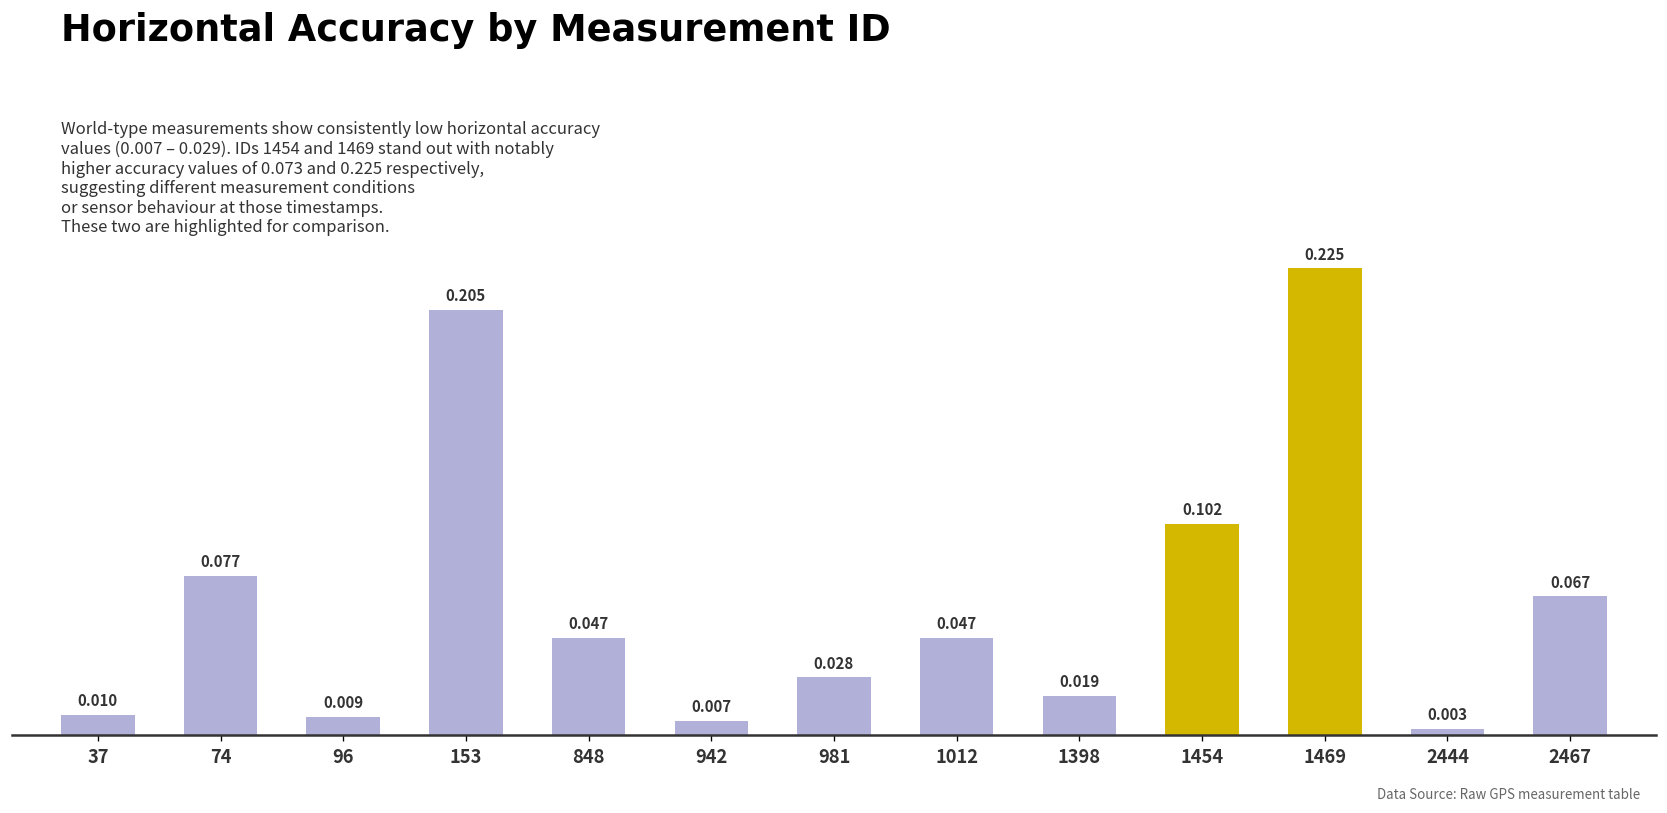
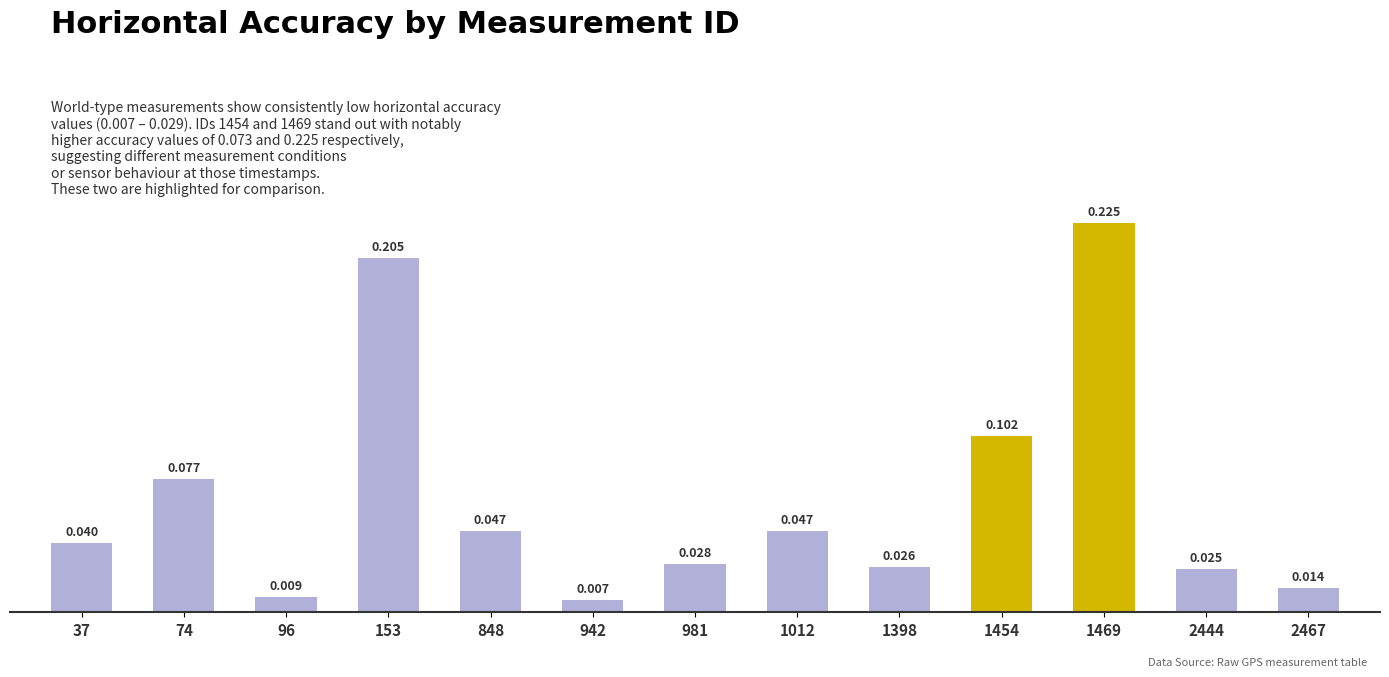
  {
-   "37": 0.010,
+   "37": 0.040,
    "74": 0.077,
    "96": 0.009,
    "153": 0.205,
    "848": 0.047,
    "942": 0.007,
    "981": 0.028,
    "1012": 0.047,
-   "1398": 0.019,
+   "1398": 0.026,
    "1454": 0.102,
    "1469": 0.225,
-   "2444": 0.003,
-   "2467": 0.067
+   "2444": 0.025,
+   "2467": 0.014
  }
